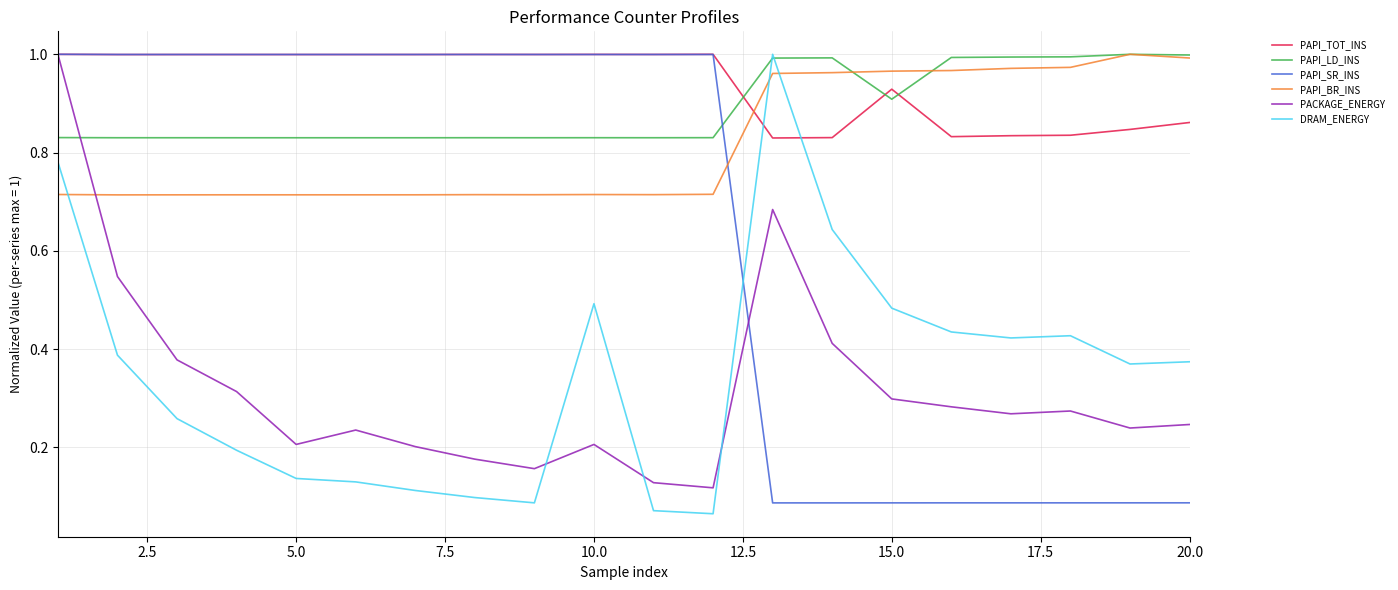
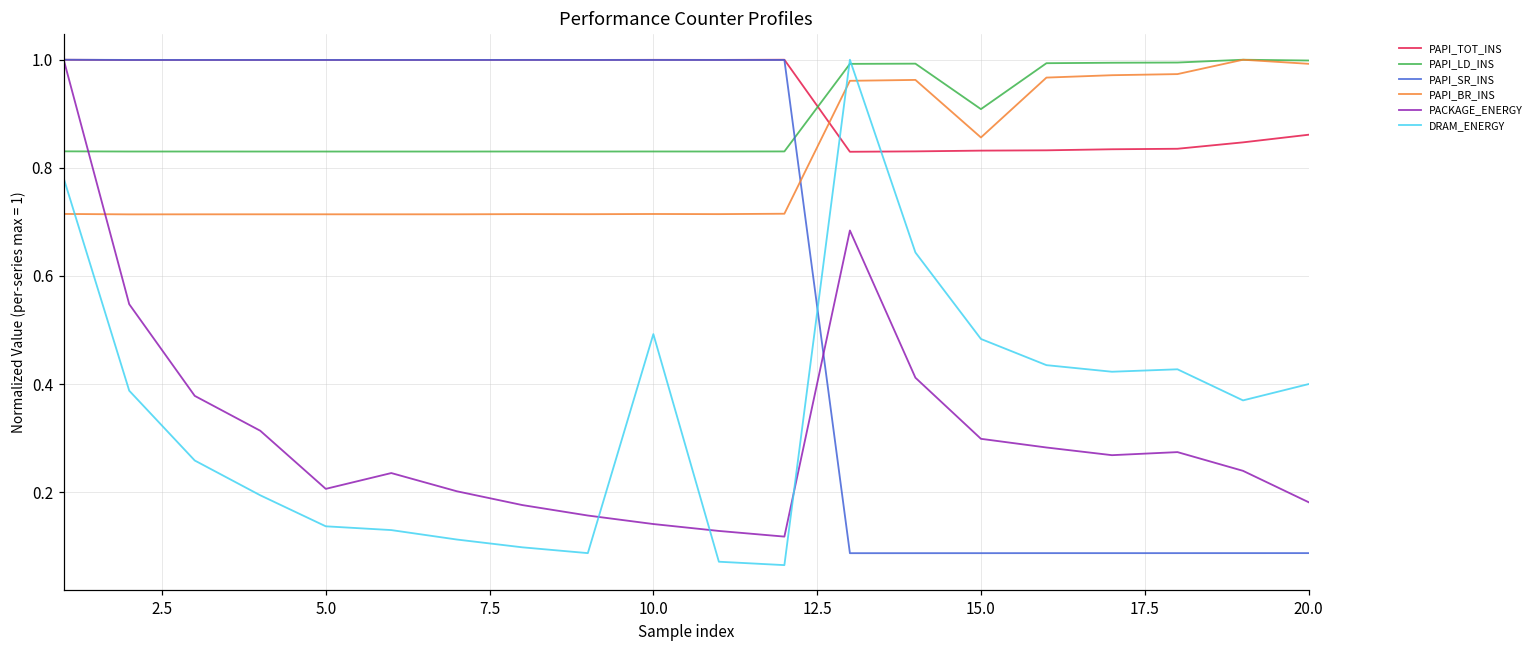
  {
    "PAPI_TOT_INS": {
-     "15.0": 0.93,
+     "15.0": 0.83,
      "20.0": 0.86
    },
    "PAPI_LD_INS": {
      "5.0": 0.83,
      "10.0": 0.83,
      "15.0": 0.91,
      "20.0": 1.00
    },
    "PAPI_SR_INS": {
      "15.0": 0.09,
      "20.0": 0.09
    },
    "PAPI_BR_INS": {
      "5.0": 0.71,
      "10.0": 0.71,
-     "15.0": 0.97,
+     "15.0": 0.86,
      "20.0": 0.99
    },
    "PACKAGE_ENERGY": {
      "5.0": 0.21,
-     "10.0": 0.21,
+     "10.0": 0.14,
      "15.0": 0.30,
-     "20.0": 0.25
+     "20.0": 0.18
    },
    "DRAM_ENERGY": {
      "5.0": 0.14,
      "10.0": 0.49,
      "15.0": 0.48,
-     "20.0": 0.37
+     "20.0": 0.40
    }
  }
